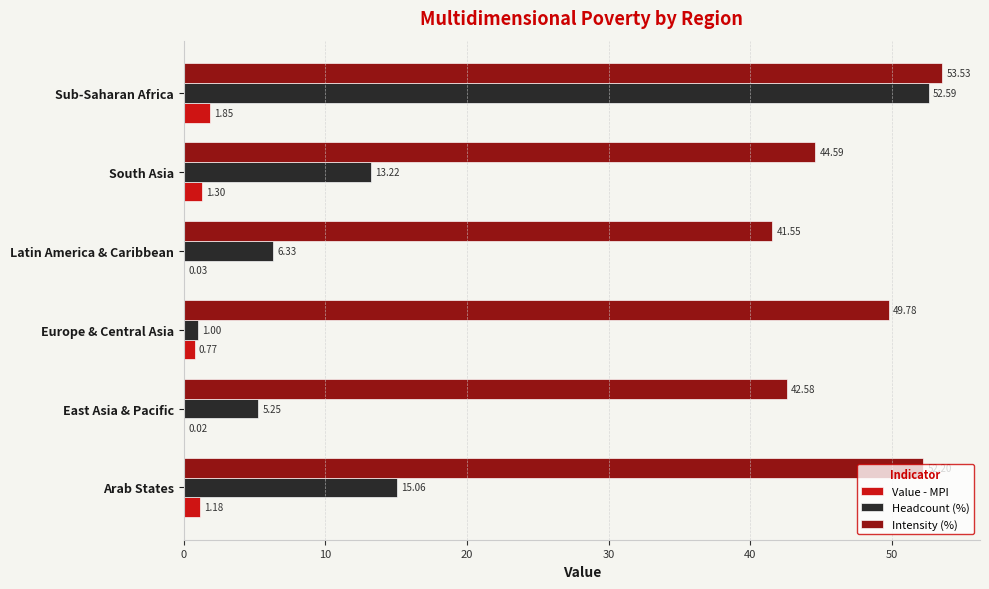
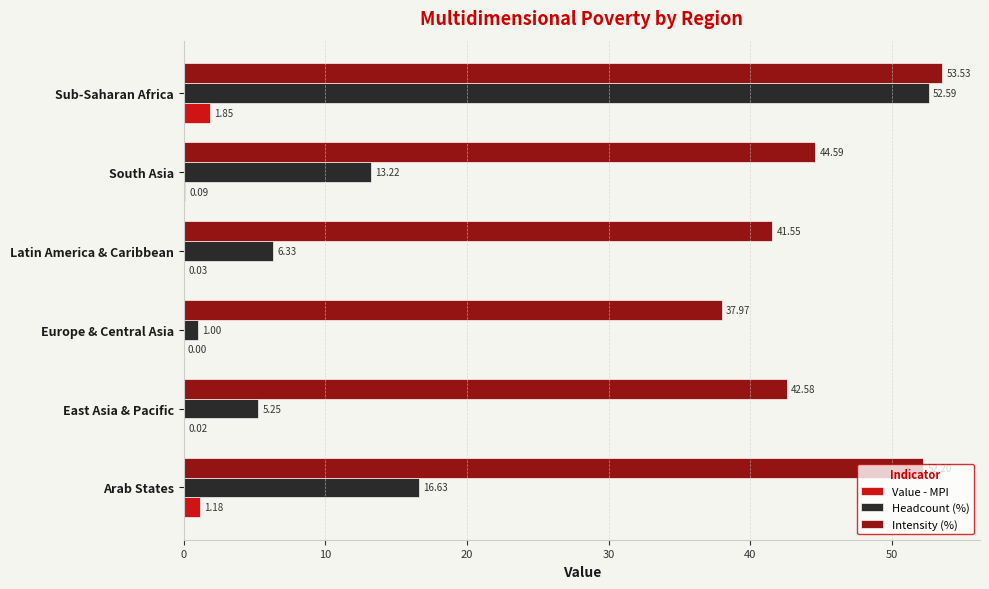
  {
    "Value - MPI": {
      "Sub-Saharan Africa": 1.85,
-     "South Asia": 1.30,
+     "South Asia": 0.09,
      "Latin America & Caribbean": 0.03,
-     "Europe & Central Asia": 0.77,
+     "Europe & Central Asia": 0.00,
      "East Asia & Pacific": 0.02,
      "Arab States": 1.18
    },
    "Headcount (%)": {
      "Sub-Saharan Africa": 52.59,
      "South Asia": 13.22,
      "Latin America & Caribbean": 6.33,
      "Europe & Central Asia": 1.00,
      "East Asia & Pacific": 5.25,
-     "Arab States": 15.06
+     "Arab States": 16.63
    },
    "Intensity (%)": {
      "Sub-Saharan Africa": 53.53,
      "South Asia": 44.59,
      "Latin America & Caribbean": 41.55,
-     "Europe & Central Asia": 49.78,
+     "Europe & Central Asia": 37.97,
      "East Asia & Pacific": 42.58
    }
  }
